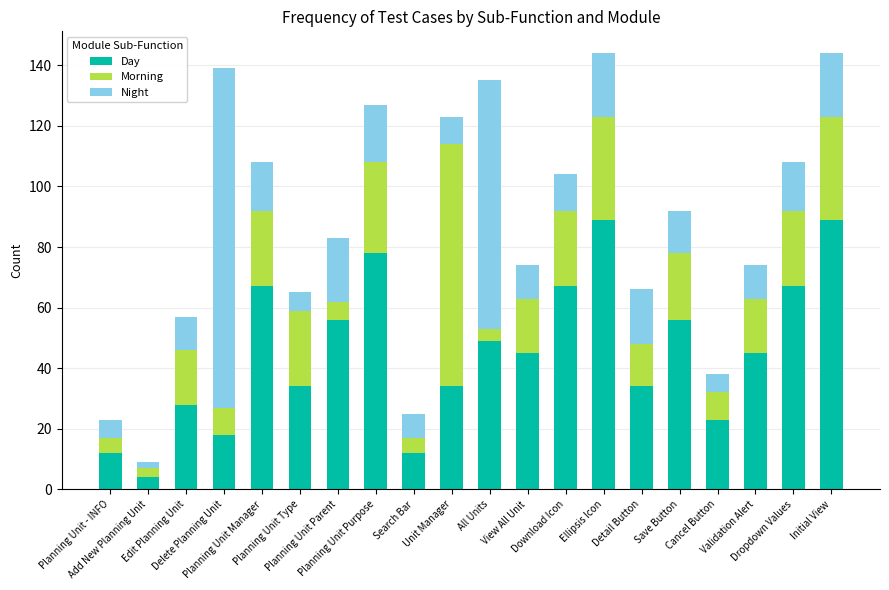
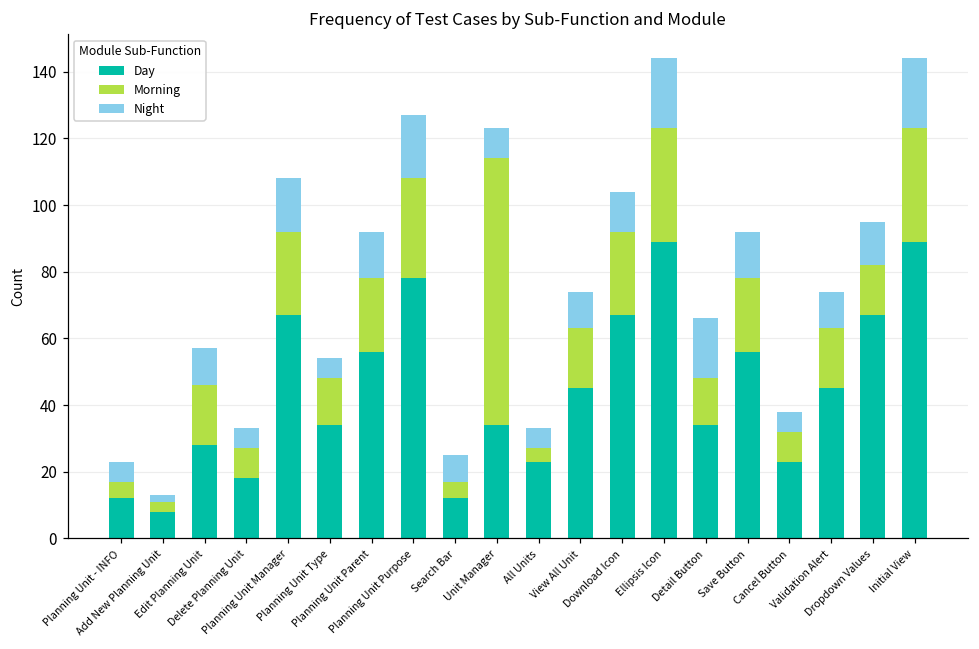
  {
    "Day": {
      "Planning Unit - INFO": 12,
-     "Add New Planning Unit": 4,
+     "Add New Planning Unit": 8,
      "Edit Planning Unit": 28,
      "Delete Planning Unit": 18,
      "Planning Unit Manager": 67,
      "Planning Unit Type": 34,
      "Planning Unit Parent": 56,
      "Planning Unit Purpose": 78,
      "Search Bar": 12,
      "Unit Manager": 34,
-     "All Units": 49,
+     "All Units": 23,
      "View All Unit": 45,
      "Download Icon": 67,
      "Ellipsis Icon": 89,
      "Detail Button": 34,
      "Save Button": 56,
      "Cancel Button": 23,
      "Validation Alert": 45,
      "Dropdown Values": 67,
      "Initial View": 89
    },
    "Morning": {
      "Planning Unit - INFO": 5,
      "Add New Planning Unit": 3,
      "Edit Planning Unit": 18,
      "Delete Planning Unit": 9,
      "Planning Unit Manager": 25,
-     "Planning Unit Type": 25,
-     "Planning Unit Parent": 6,
+     "Planning Unit Type": 14,
+     "Planning Unit Parent": 22,
      "Planning Unit Purpose": 30,
      "Search Bar": 5,
      "Unit Manager": 80,
      "All Units": 4,
      "View All Unit": 18,
      "Download Icon": 25,
      "Ellipsis Icon": 34,
      "Detail Button": 14,
      "Save Button": 22,
      "Cancel Button": 9,
      "Validation Alert": 18,
-     "Dropdown Values": 25,
+     "Dropdown Values": 15,
      "Initial View": 34
    },
    "Night": {
      "Planning Unit - INFO": 6,
      "Add New Planning Unit": 2,
      "Edit Planning Unit": 11,
-     "Delete Planning Unit": 112,
+     "Delete Planning Unit": 6,
      "Planning Unit Manager": 16,
      "Planning Unit Type": 6,
-     "Planning Unit Parent": 21,
+     "Planning Unit Parent": 14,
      "Planning Unit Purpose": 19,
      "Search Bar": 8,
      "Unit Manager": 9,
-     "All Units": 82,
+     "All Units": 6,
      "View All Unit": 11,
      "Download Icon": 12,
      "Ellipsis Icon": 21,
      "Detail Button": 18,
      "Save Button": 14,
      "Cancel Button": 6,
      "Validation Alert": 11,
-     "Dropdown Values": 16,
+     "Dropdown Values": 13,
      "Initial View": 21
    }
  }
